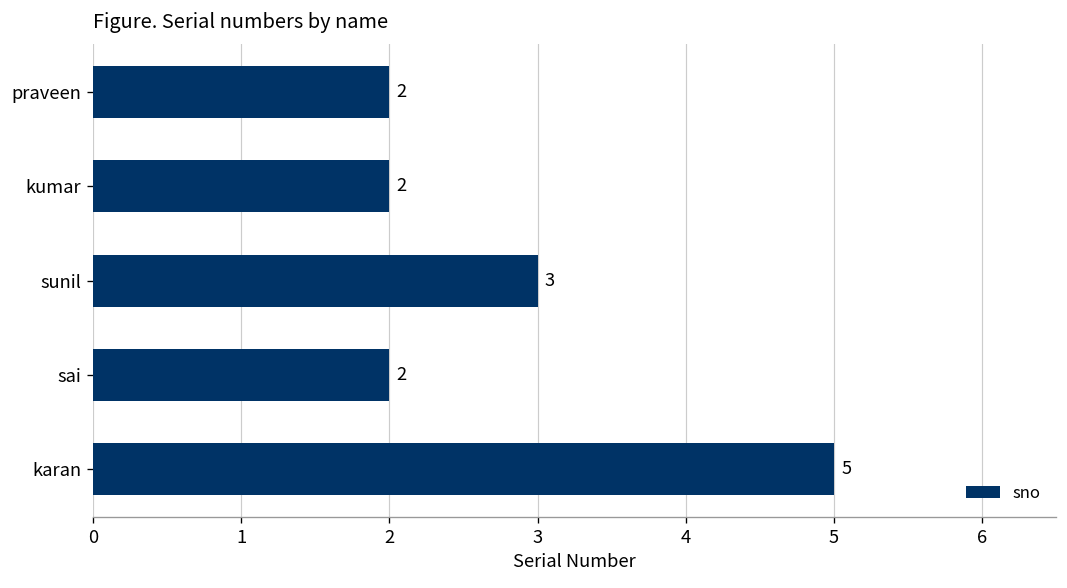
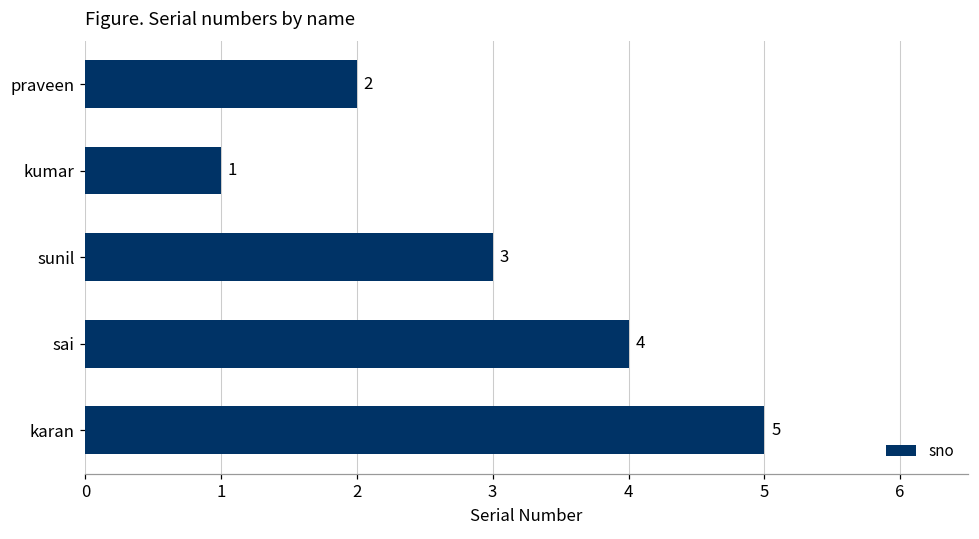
  {
    "praveen": 2,
-   "kumar": 2,
+   "kumar": 1,
    "sunil": 3,
-   "sai": 2,
+   "sai": 4,
    "karan": 5
  }
